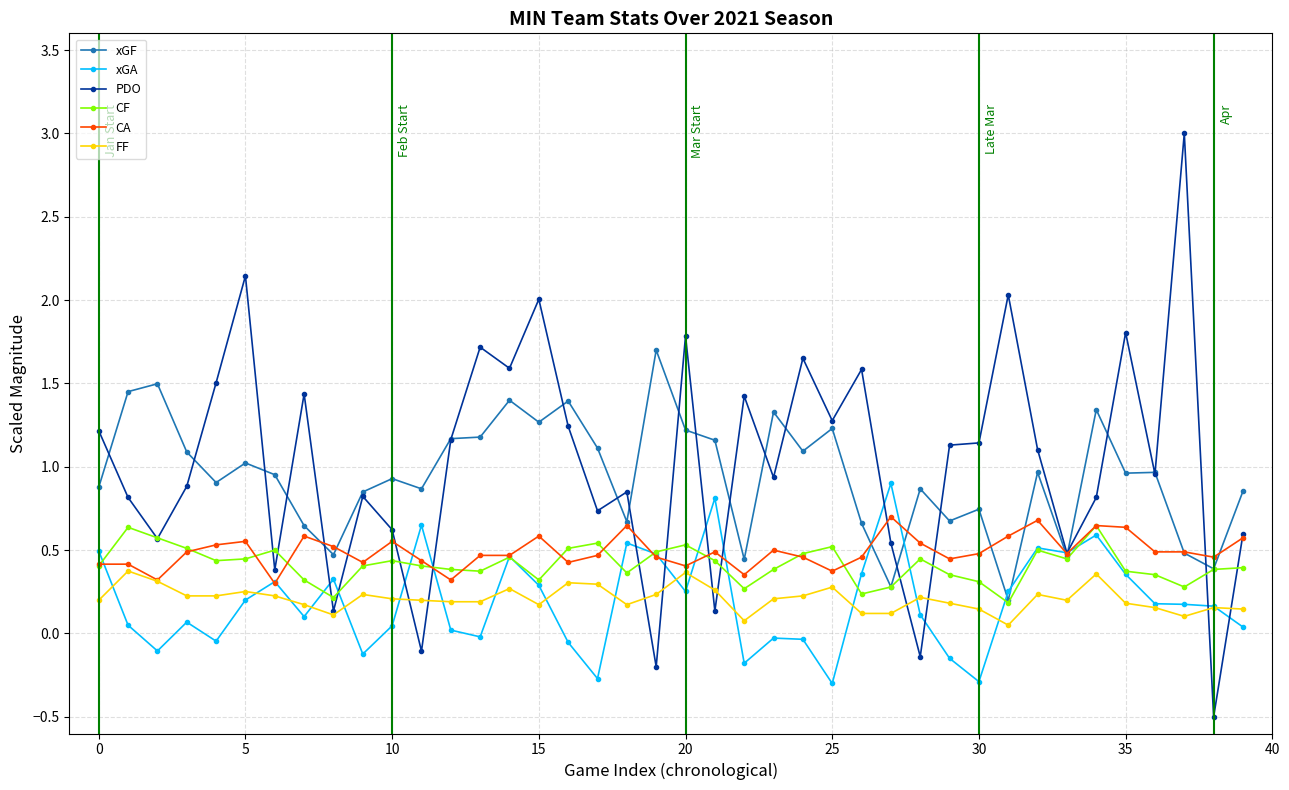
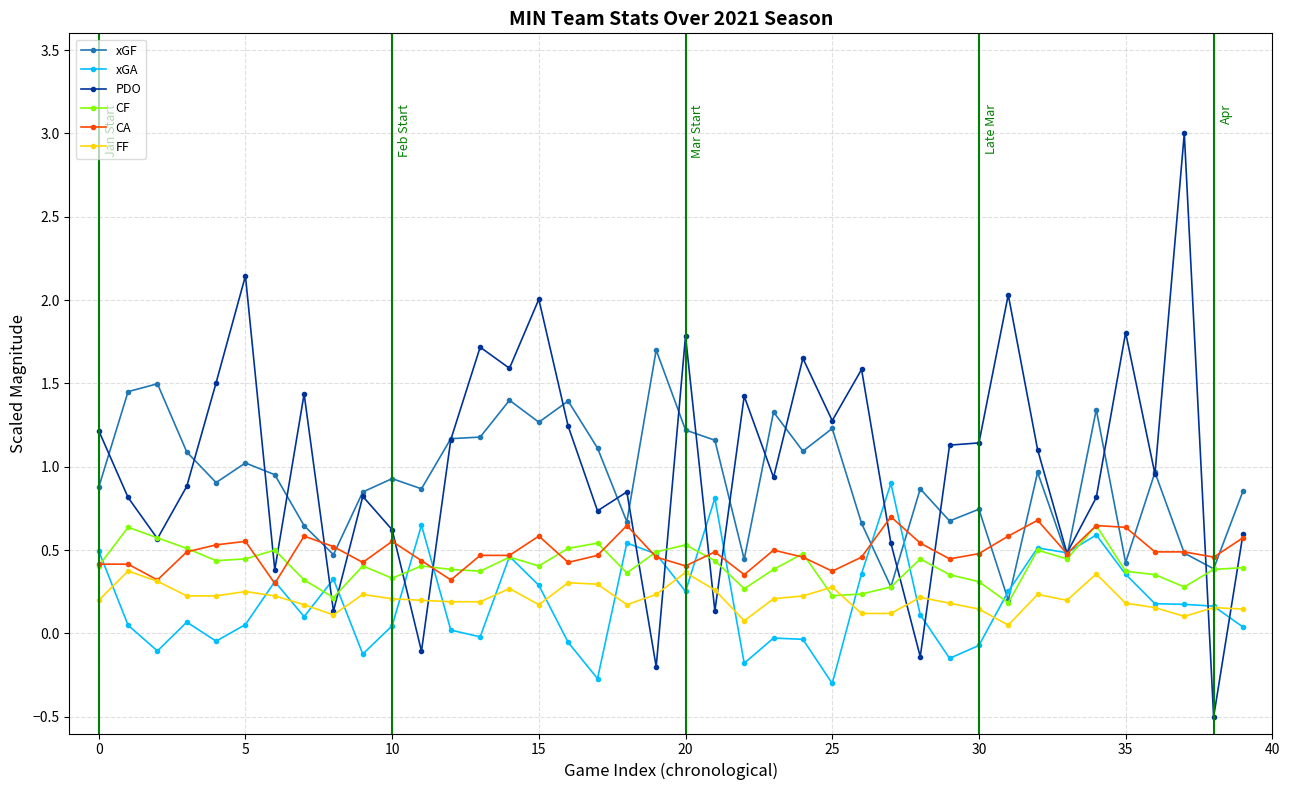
  {
    "xGF": {
      "0": 0.88,
      "5": 1.02,
      "10": 0.93,
      "15": 1.27,
      "20": 1.22,
      "25": 1.23,
      "30": 0.75,
-     "35": 0.96
+     "35": 0.43
    },
    "xGA": {
      "0": 0.50,
-     "5": 0.20,
+     "5": 0.05,
      "10": 0.05,
      "15": 0.29,
      "20": 0.25,
      "25": -0.30,
-     "30": -0.29,
+     "30": -0.07,
      "35": 0.36
    },
    "PDO": {
      "0": 1.22,
      "5": 2.15,
      "10": 0.62,
      "15": 2.00,
      "20": 1.78,
      "25": 1.28,
      "30": 1.14,
      "35": 1.80
    },
    "CF": {
      "5": 0.45,
-     "10": 0.44,
-     "15": 0.32,
+     "10": 0.33,
+     "15": 0.41,
      "20": 0.53,
-     "25": 0.52,
+     "25": 0.23,
      "30": 0.31,
      "35": 0.37
    },
    "CA": {
      "5": 0.55,
      "10": 0.55,
      "15": 0.58,
      "20": 0.41,
      "25": 0.37,
      "30": 0.48,
      "35": 0.64
    },
    "FF": {
      "0": 0.20,
      "5": 0.25,
      "10": 0.21,
      "15": 0.17,
      "20": 0.37,
      "25": 0.28,
      "30": 0.15,
      "35": 0.18
    }
  }
